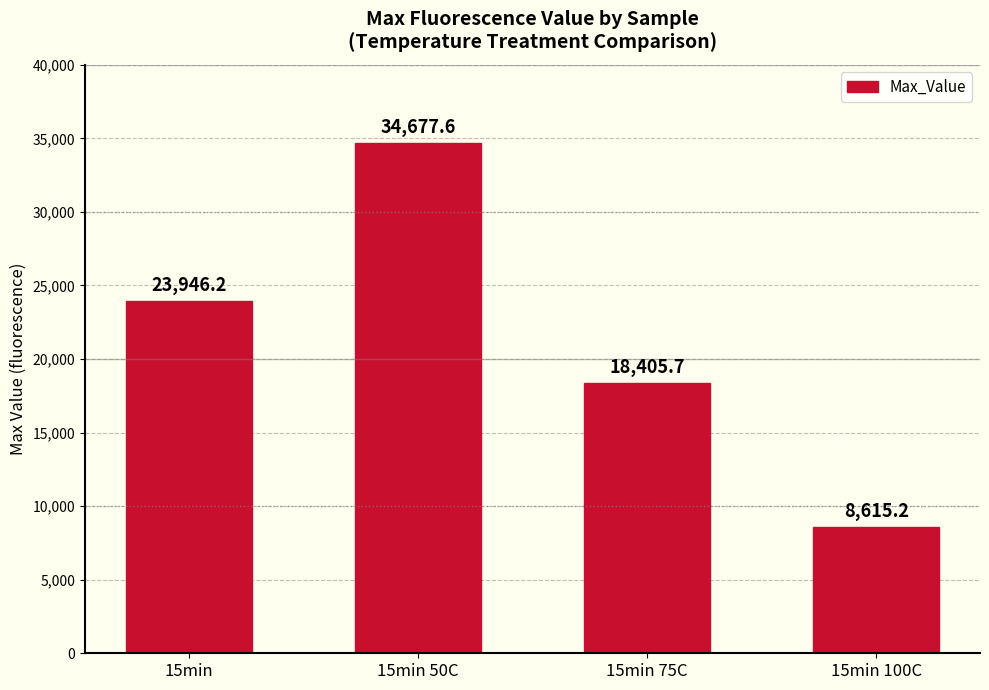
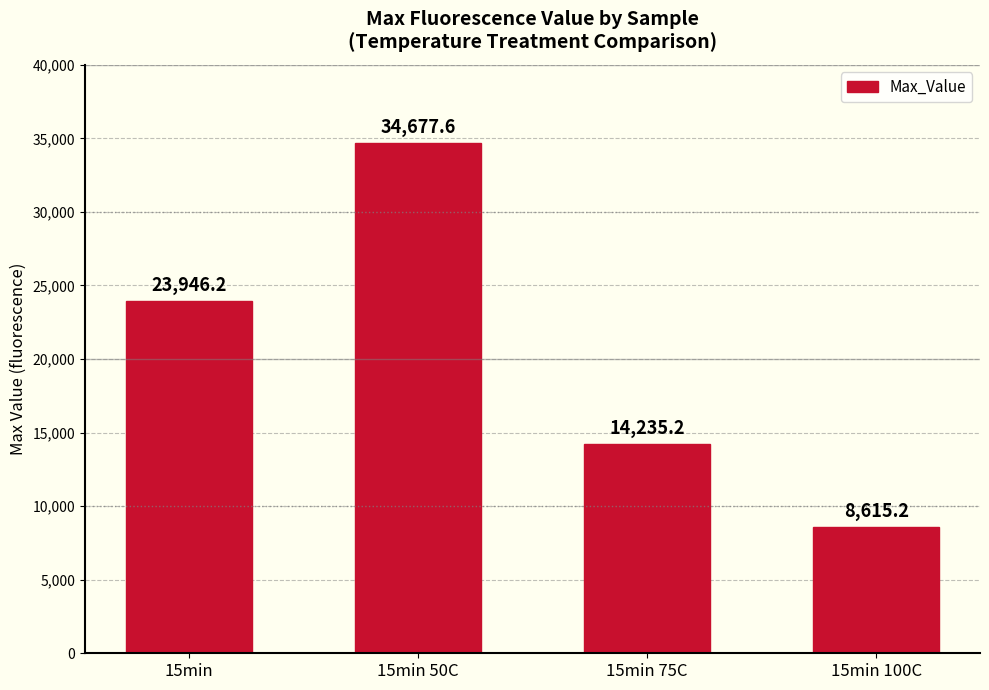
  {
    "15min": "23,946.2",
    "15min 50C": "34,677.6",
-   "15min 75C": "18,405.7",
+   "15min 75C": "14,235.2",
    "15min 100C": "8,615.2"
  }
